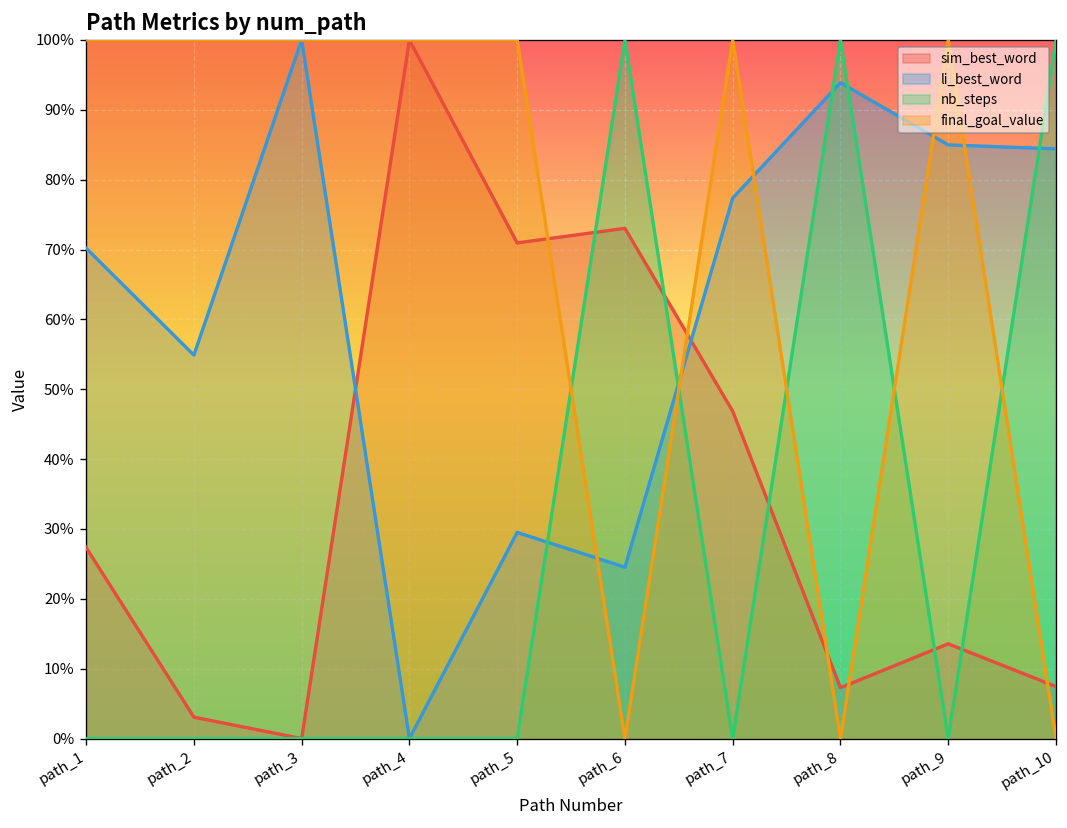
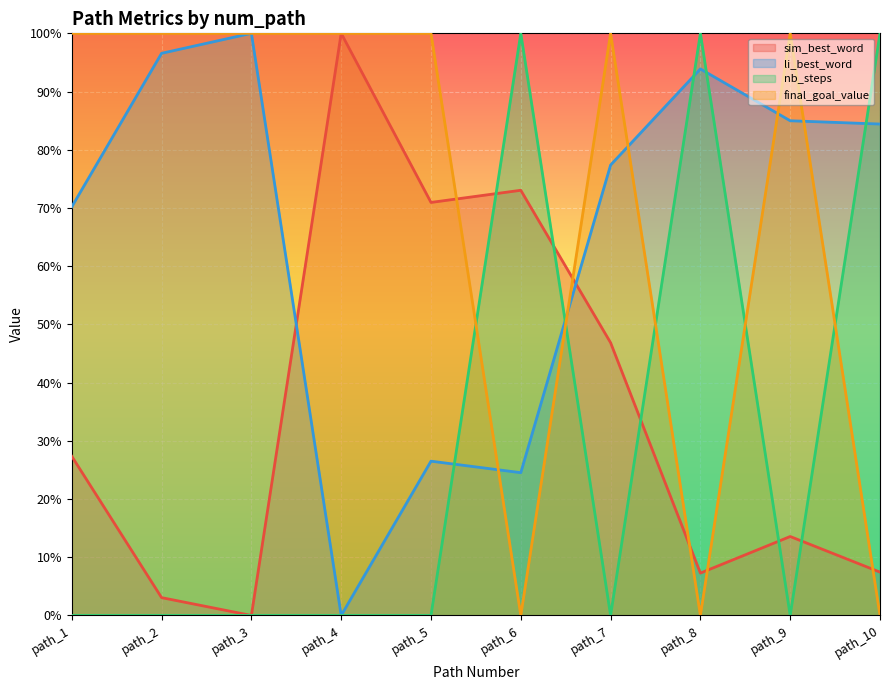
  {
    "li_best_word": {
      "path_1": "70%",
-     "path_2": "55%",
-     "path_5": "30%",
+     "path_2": "97%",
+     "path_5": "27%",
      "path_6": "25%",
      "path_7": "77%",
      "path_8": "94%",
      "path_9": "85%",
      "path_10": "84%"
    },
    "nb_steps": {
      "path_1": "0%",
      "path_2": "0%",
      "path_5": "0%",
      "path_6": "100%",
      "path_7": "0%",
      "path_8": "100%",
      "path_9": "0%",
      "path_10": "100%"
    }
  }
